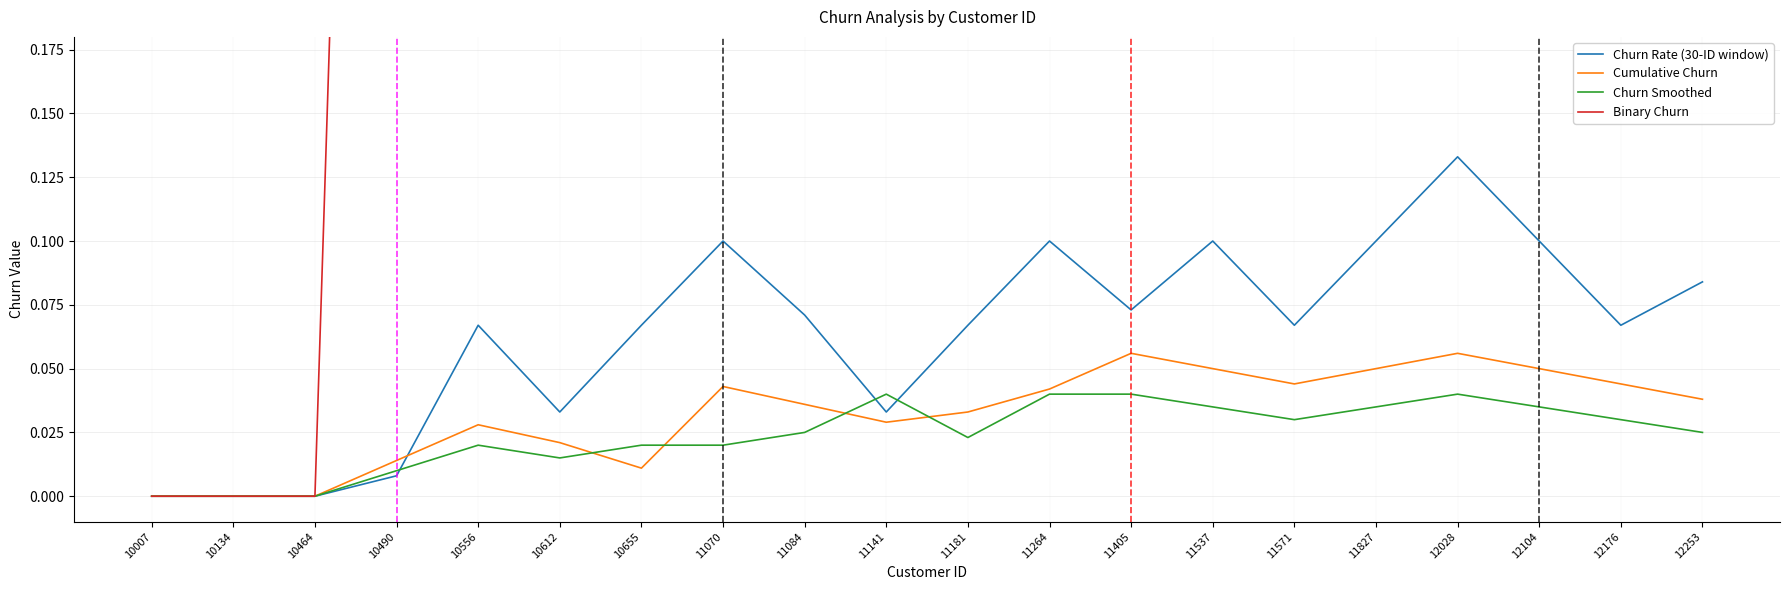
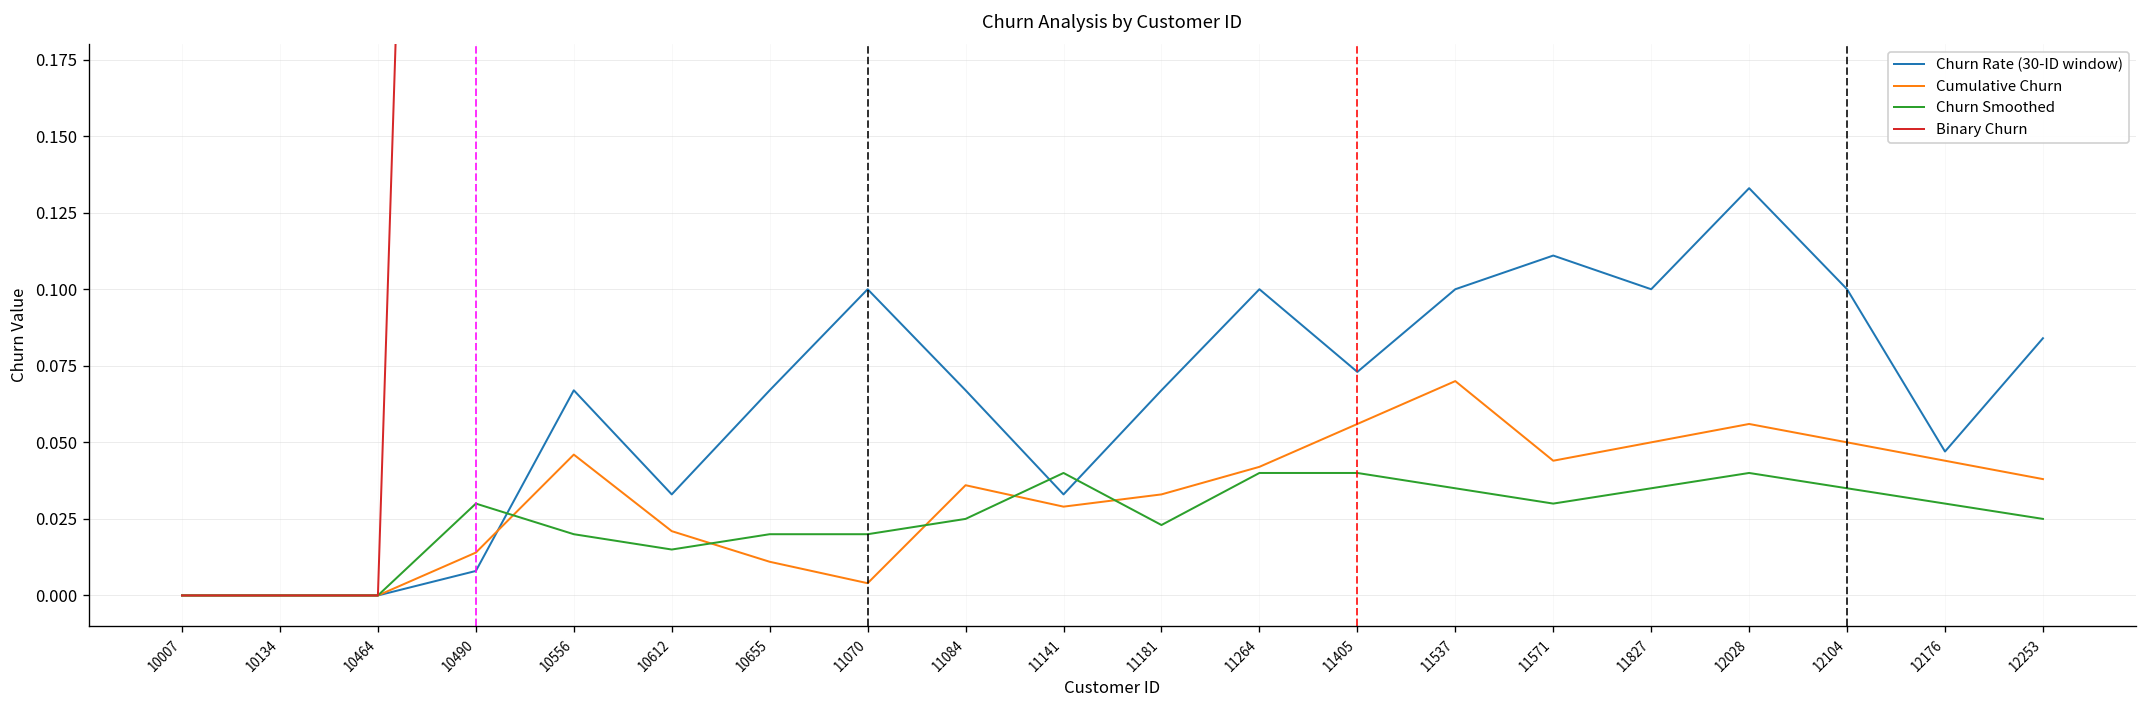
  {
    "Churn Rate (30-ID window)": {
      "10490": 0.008,
      "10556": 0.067,
      "10612": 0.033,
      "10655": 0.067,
      "11070": 0.100,
-     "11084": 0.071,
+     "11084": 0.067,
      "11141": 0.033,
      "11181": 0.067,
      "11264": 0.100,
      "11405": 0.073,
      "11537": 0.100,
-     "11571": 0.067,
+     "11571": 0.111,
      "11827": 0.100,
      "12028": 0.133,
      "12104": 0.100,
-     "12176": 0.067,
+     "12176": 0.047,
      "12253": 0.084
    },
    "Cumulative Churn": {
      "10490": 0.014,
-     "10556": 0.028,
+     "10556": 0.046,
      "10612": 0.021,
      "10655": 0.011,
-     "11070": 0.043,
+     "11070": 0.004,
      "11084": 0.036,
      "11141": 0.029,
      "11181": 0.033,
      "11264": 0.042,
      "11405": 0.056,
-     "11537": 0.05,
+     "11537": 0.07,
      "11571": 0.044,
      "11827": 0.050,
      "12028": 0.056,
      "12104": 0.050,
      "12176": 0.044,
      "12253": 0.038
    },
    "Churn Smoothed": {
-     "10490": 0.01,
+     "10490": 0.03,
      "10556": 0.02,
      "10612": 0.015,
      "10655": 0.02,
      "11070": 0.02,
      "11084": 0.025,
      "11141": 0.04,
      "11181": 0.023,
      "11264": 0.04,
      "11405": 0.04,
      "11537": 0.035,
      "11571": 0.03,
      "11827": 0.035,
      "12028": 0.04,
      "12104": 0.035,
      "12176": 0.03,
      "12253": 0.025
    }
  }
